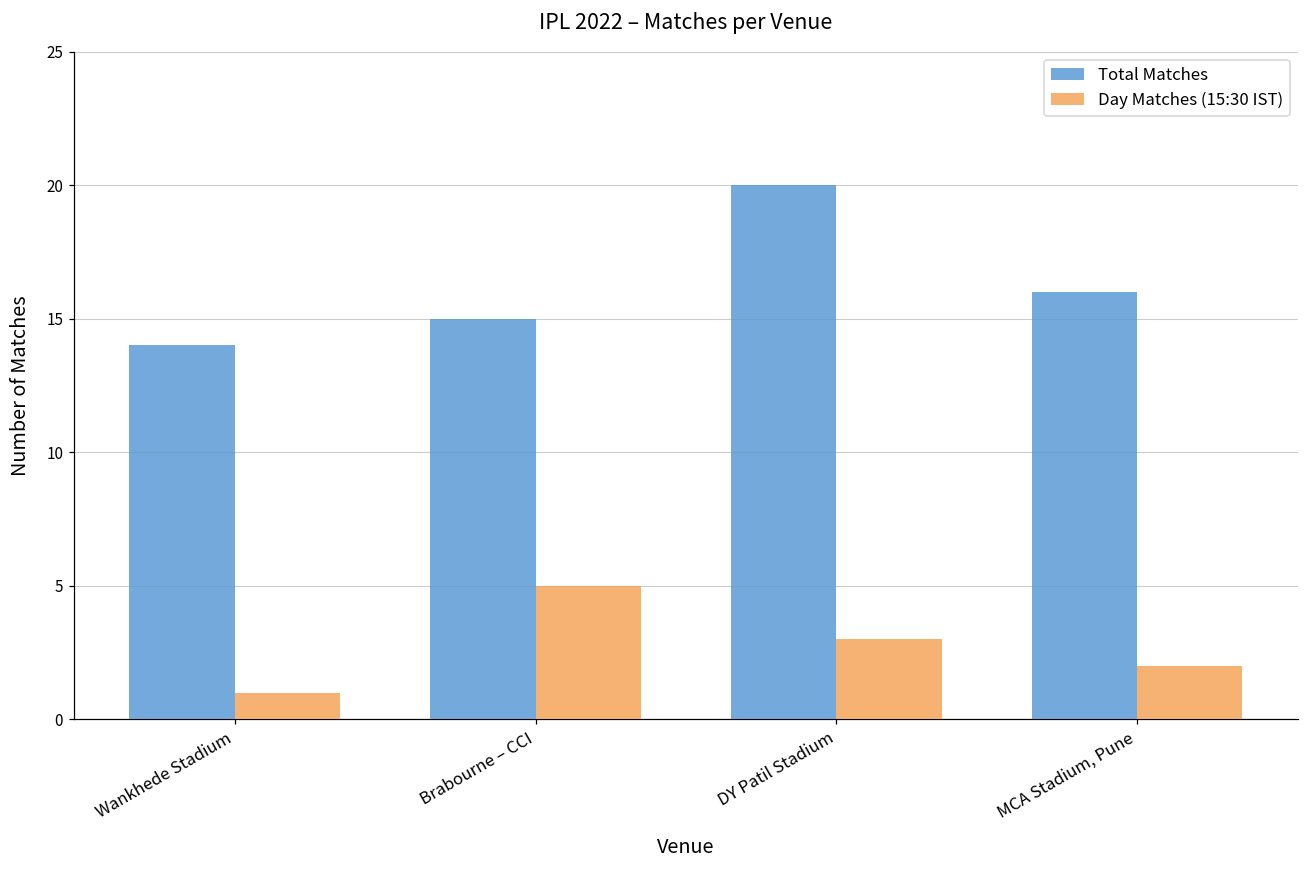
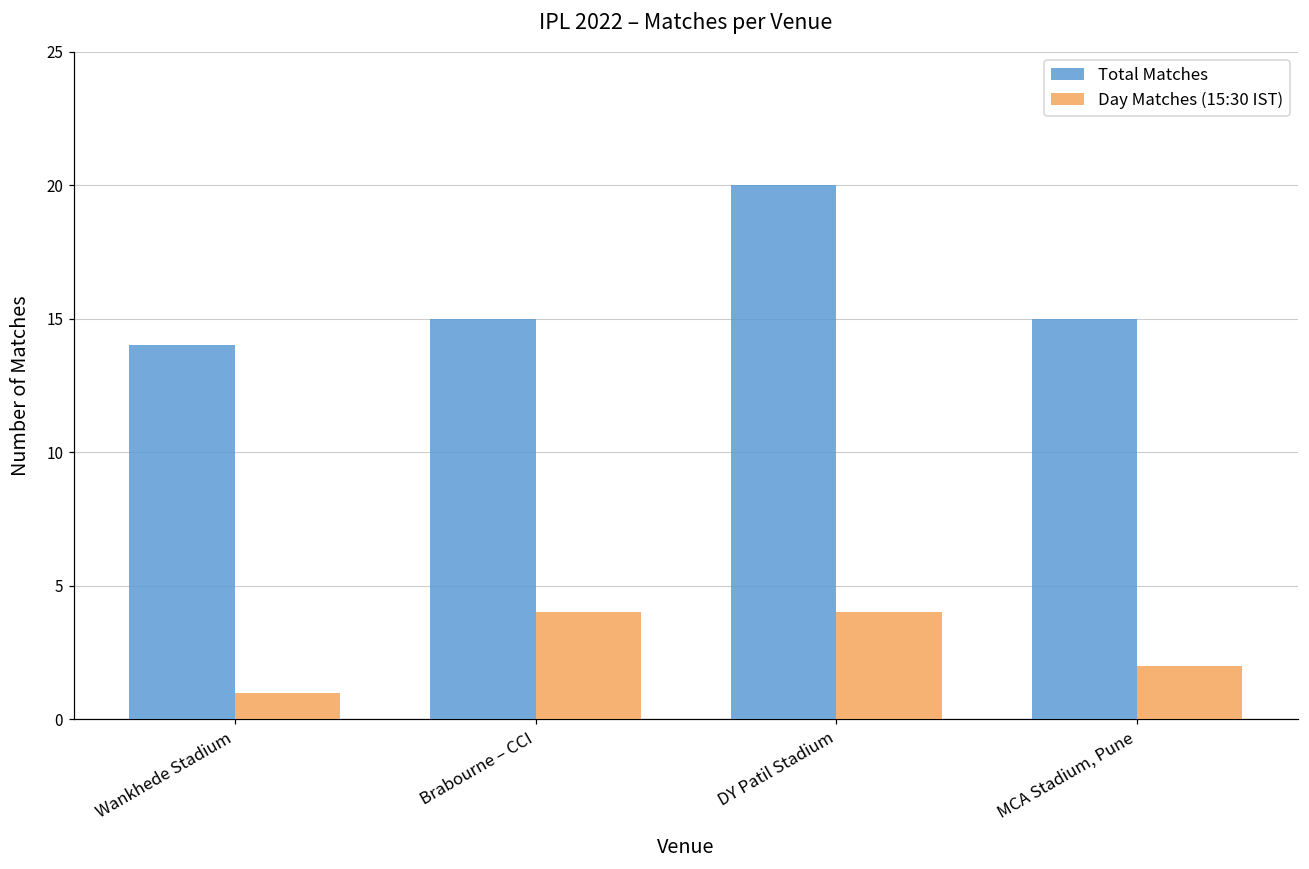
  {
    "Total Matches": {
      "Wankhede Stadium": 14,
      "Brabourne – CCI": 15,
      "DY Patil Stadium": 20,
-     "MCA Stadium, Pune": 16
+     "MCA Stadium, Pune": 15
    },
    "Day Matches (15:30 IST)": {
      "Wankhede Stadium": 1,
-     "Brabourne – CCI": 5,
-     "DY Patil Stadium": 3,
+     "Brabourne – CCI": 4,
+     "DY Patil Stadium": 4,
      "MCA Stadium, Pune": 2
    }
  }
